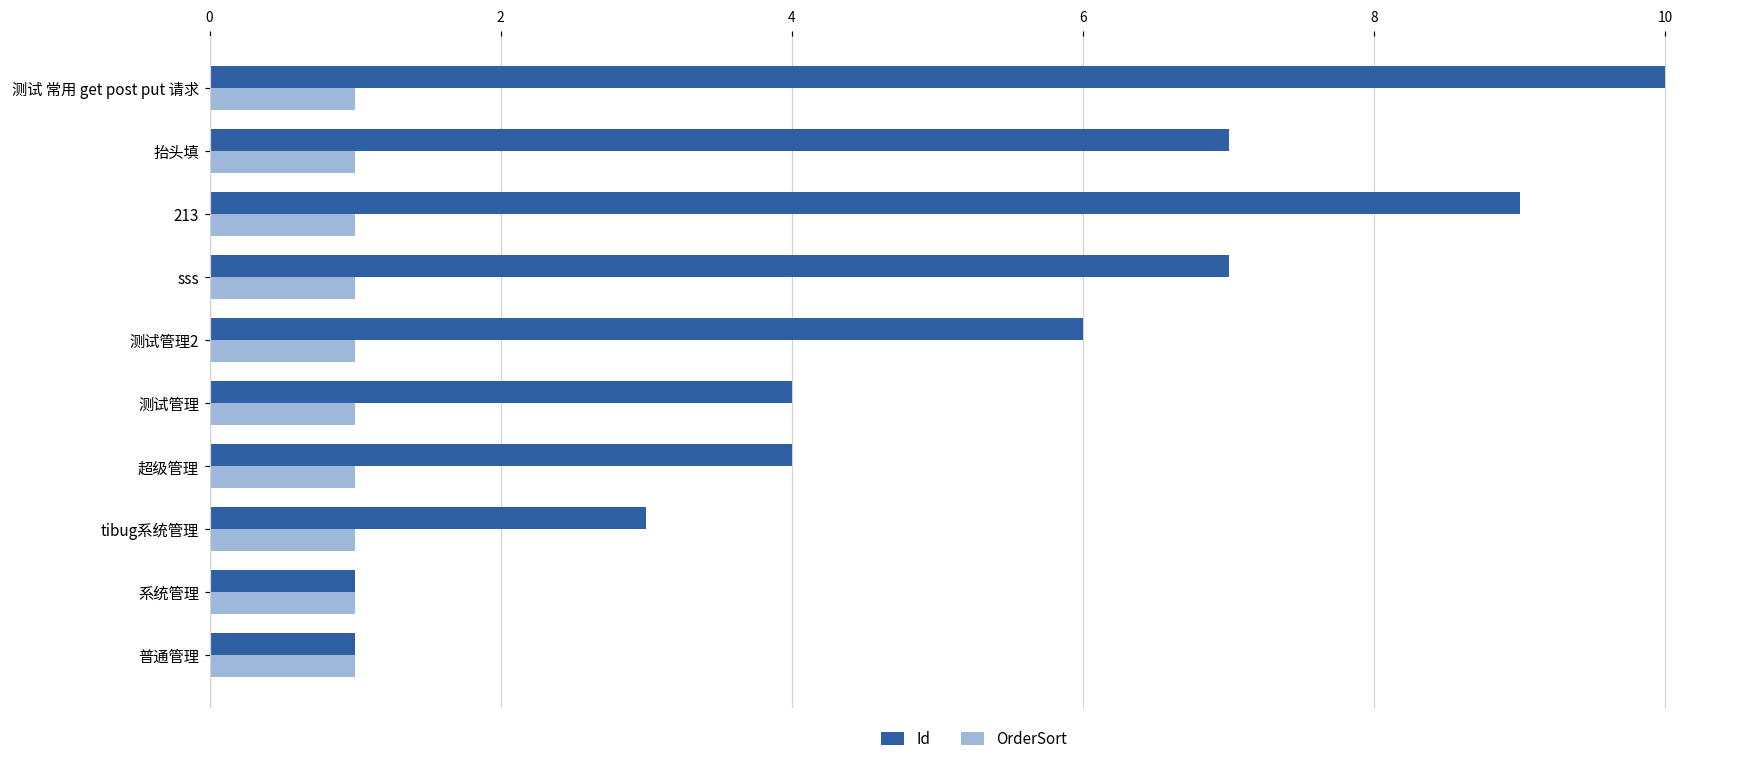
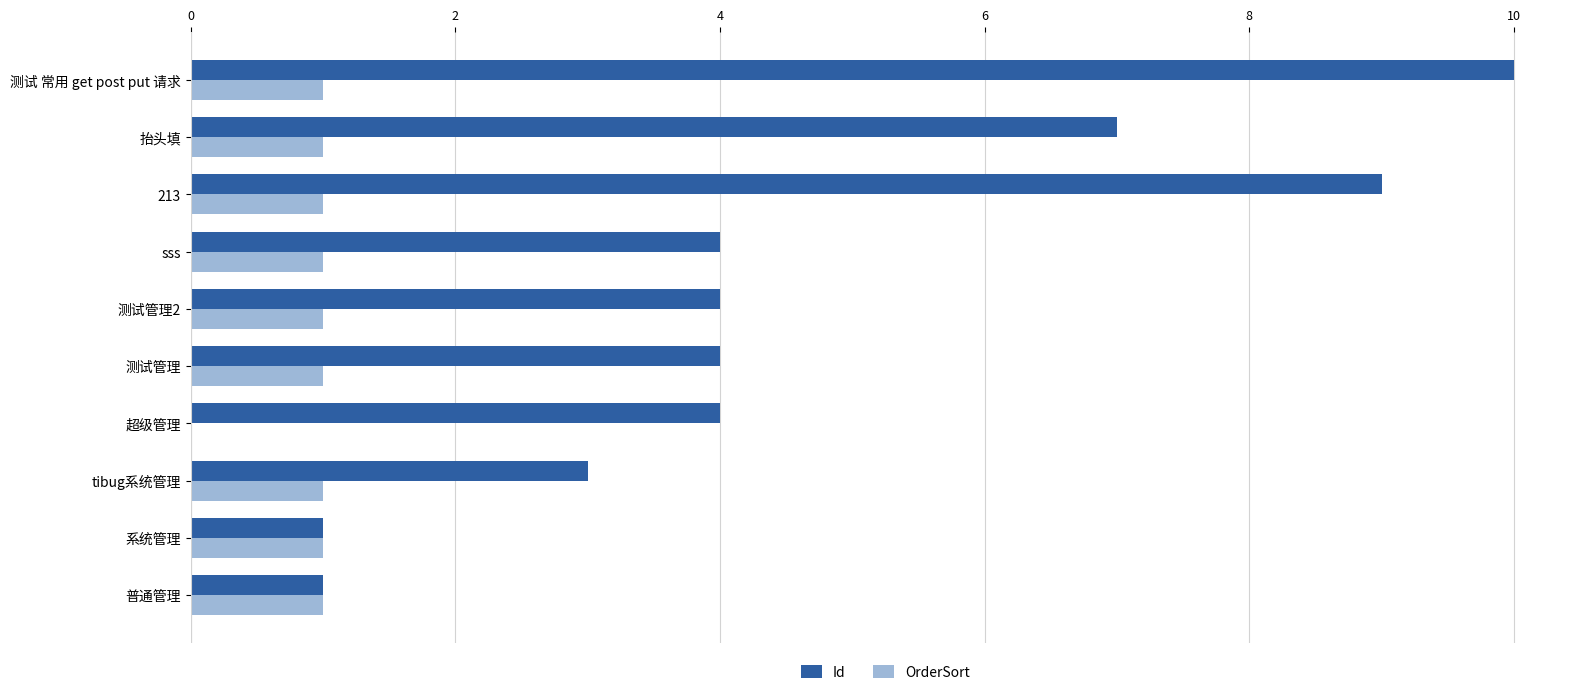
  {
    "Id": {
      "测试 常用 get post put 请求": 10,
      "抬头填": 7,
      "213": 9,
-     "sss": 7,
-     "测试管理2": 6,
+     "sss": 4,
+     "测试管理2": 4,
      "测试管理": 4,
      "超级管理": 4,
      "tibug系统管理": 3,
      "系统管理": 1,
      "普通管理": 1
    },
    "OrderSort": {
      "测试 常用 get post put 请求": 1,
      "抬头填": 1,
      "213": 1,
      "sss": 1,
      "测试管理2": 1,
      "测试管理": 1,
-     "超级管理": 1,
+     "超级管理": 0,
      "tibug系统管理": 1,
      "系统管理": 1,
      "普通管理": 1
    }
  }
